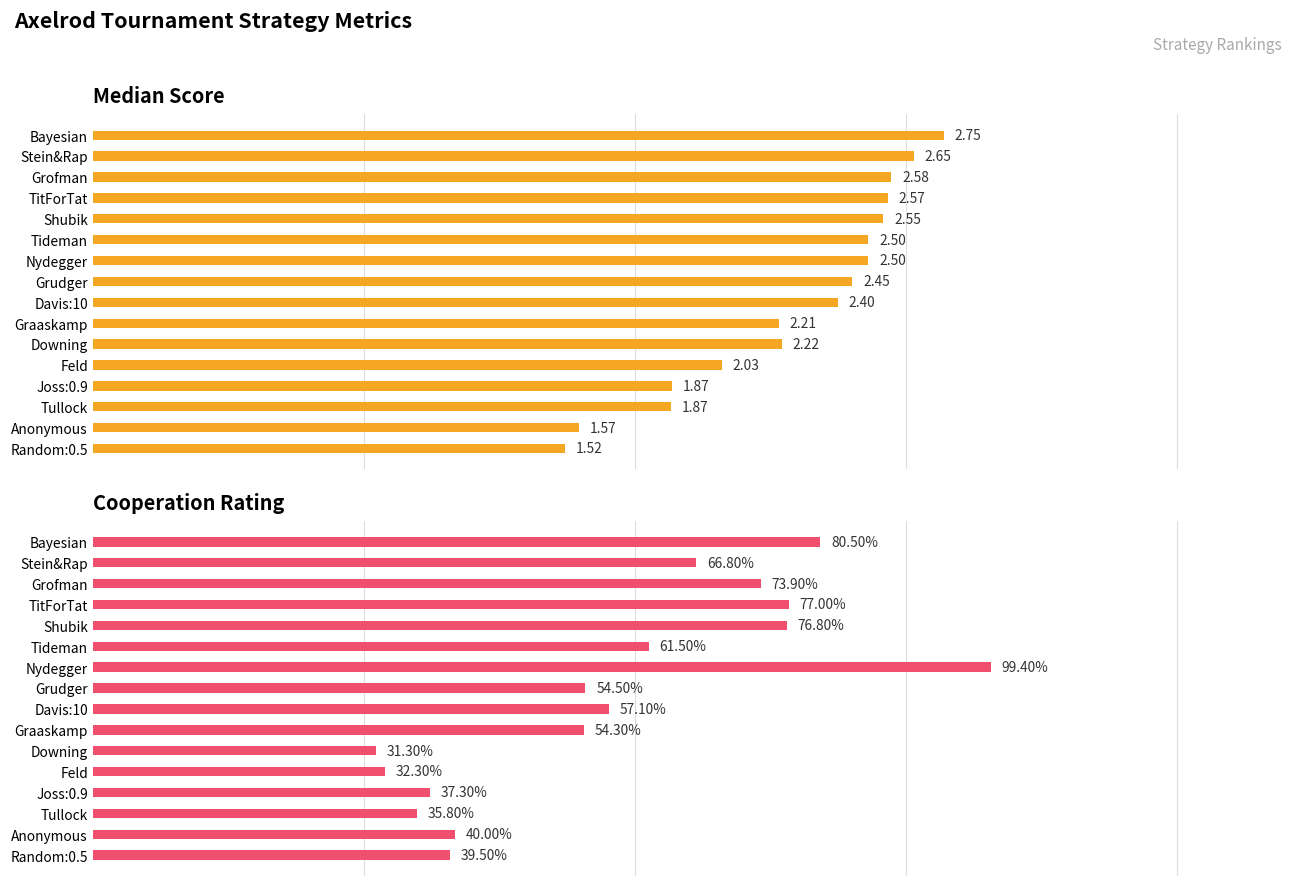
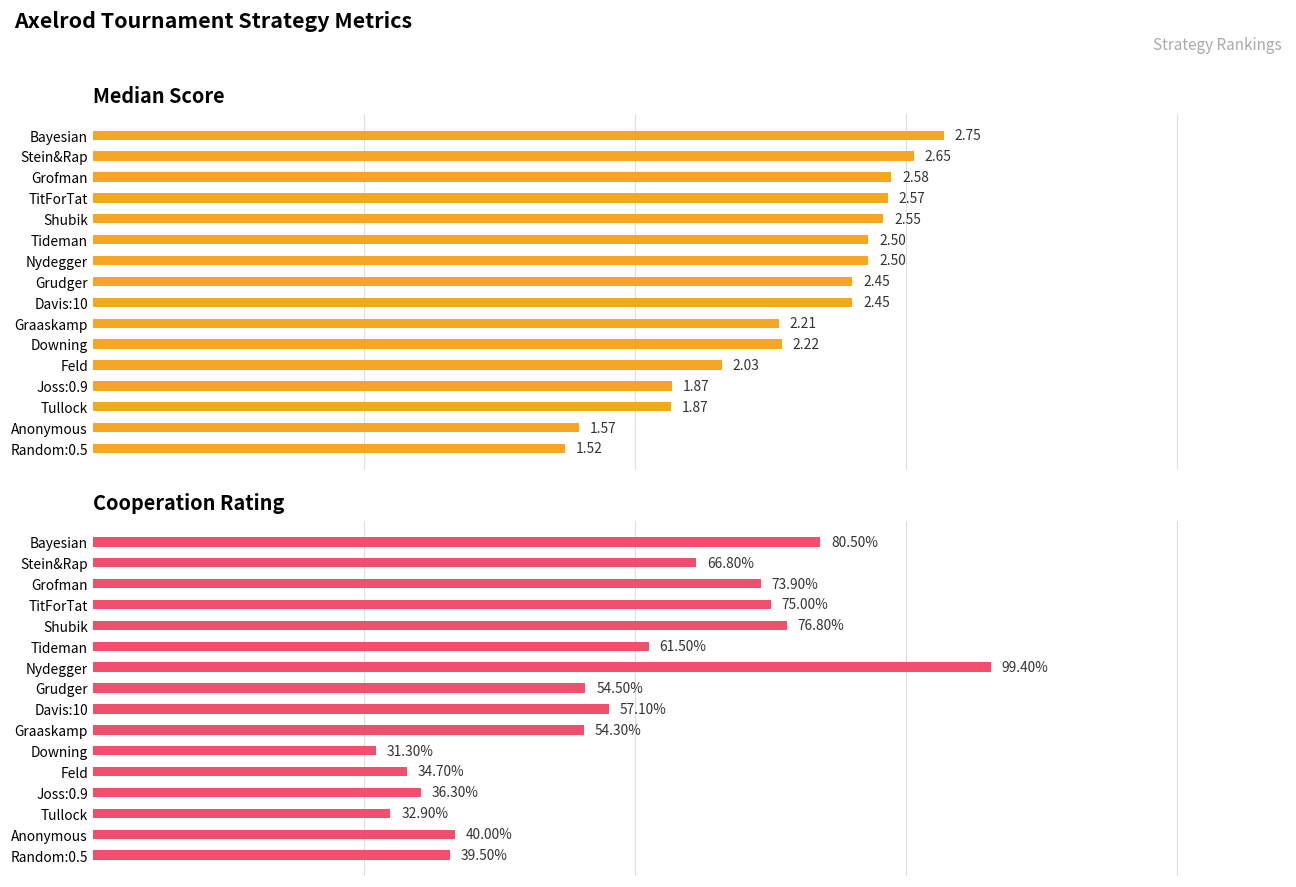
  {
    "Median Score": {
-     "Davis:10": "2.40"
+     "Davis:10": "2.45"
    },
    "Cooperation Rating": {
-     "TitForTat": "77.00%",
-     "Feld": "32.30%",
-     "Joss:0.9": "37.30%",
-     "Tullock": "35.80%"
+     "TitForTat": "75.00%",
+     "Feld": "34.70%",
+     "Joss:0.9": "36.30%",
+     "Tullock": "32.90%"
    }
  }
